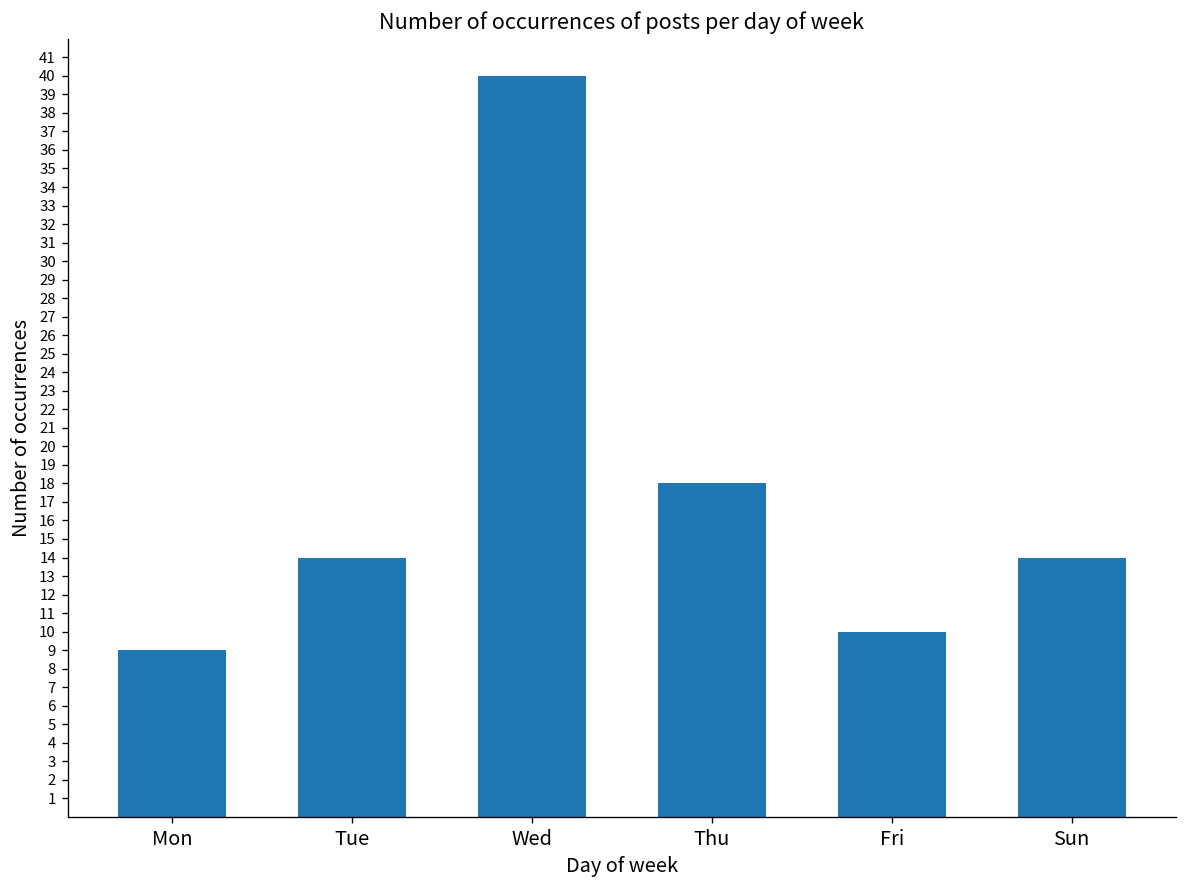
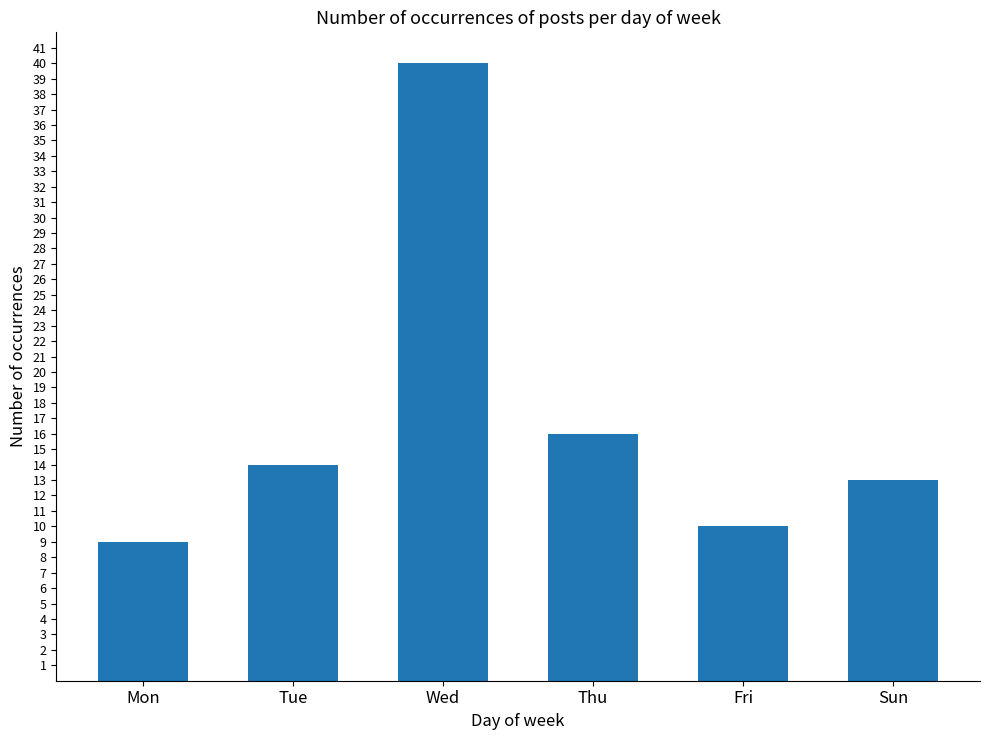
  {
    "Mon": 9,
    "Tue": 14,
    "Wed": 40,
-   "Thu": 18,
+   "Thu": 16,
    "Fri": 10,
-   "Sun": 14
+   "Sun": 13
  }
